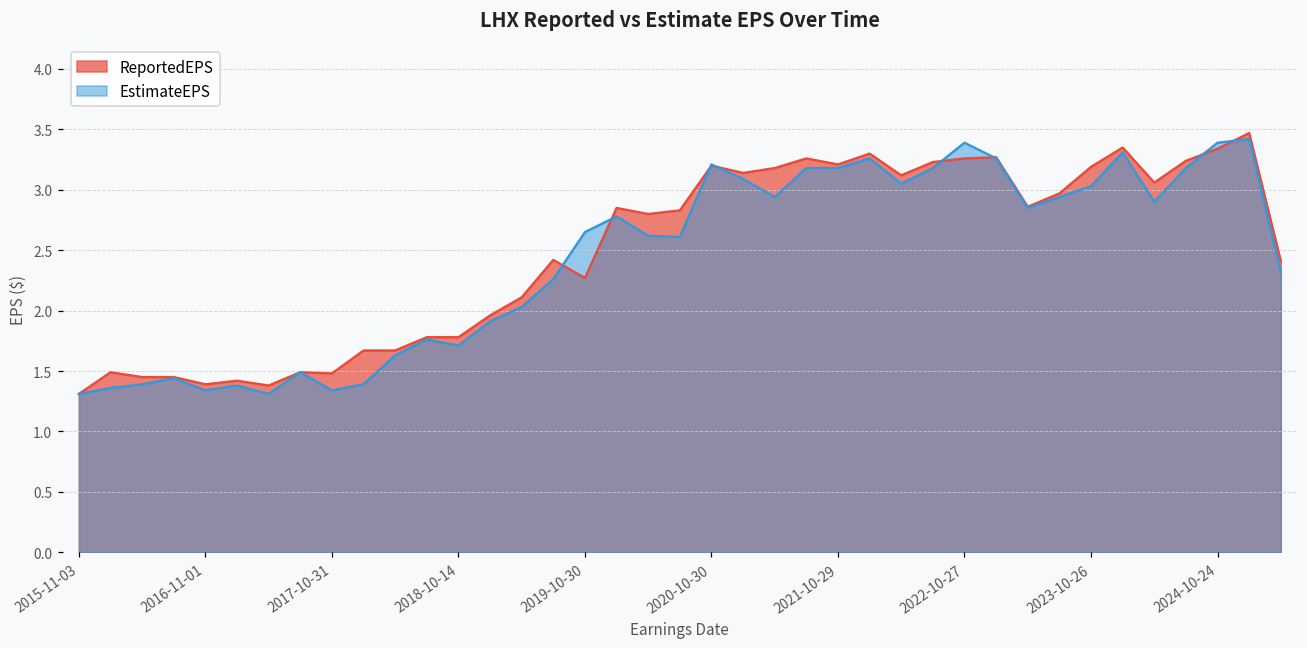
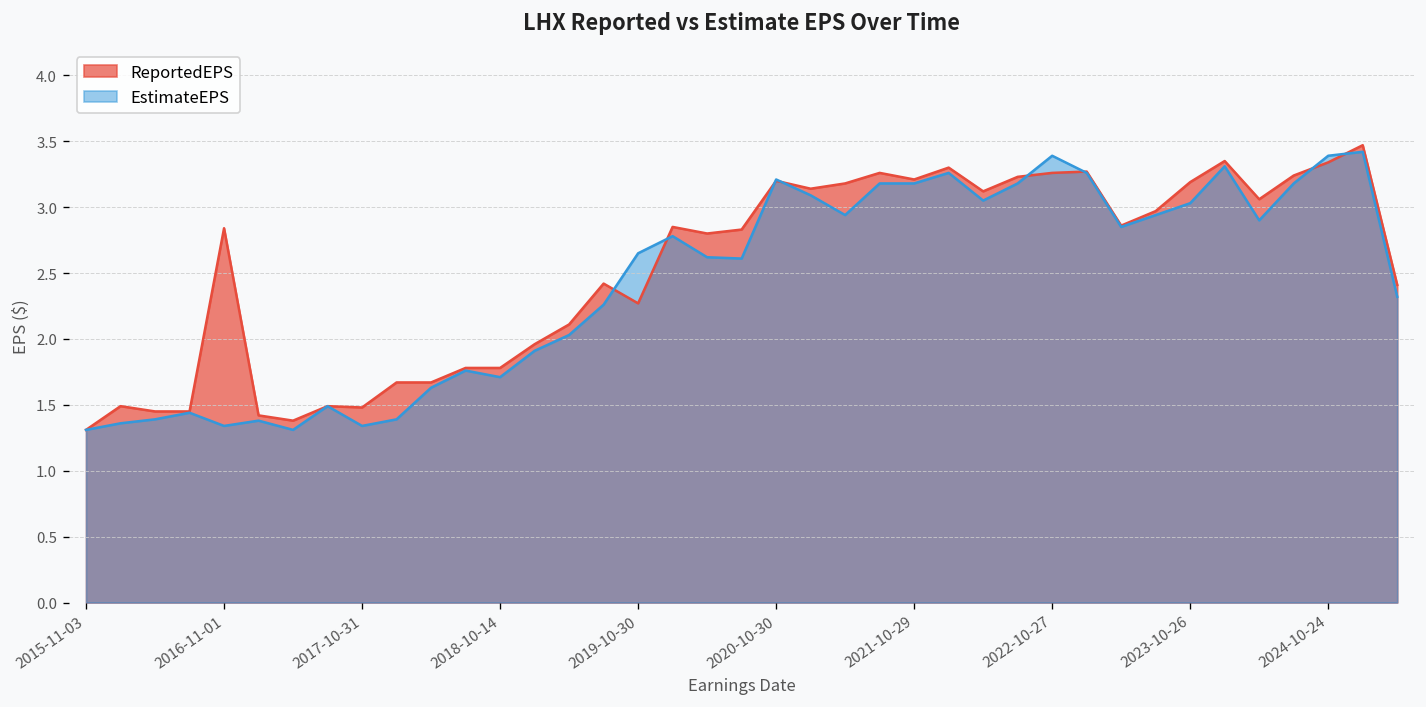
  {
    "ReportedEPS": {
-     "2016-11-01": 1.39,
+     "2016-11-01": 2.84,
      "2017-10-31": 1.48,
      "2018-10-14": 1.78,
      "2019-10-30": 2.27,
      "2021-10-29": 3.21,
      "2022-10-27": 3.26,
      "2023-10-26": 3.19,
      "2024-10-24": 3.34
    },
    "EstimateEPS": {
      "2016-11-01": 1.34,
      "2017-10-31": 1.34,
      "2018-10-14": 1.71,
      "2019-10-30": 2.65,
      "2021-10-29": 3.18,
      "2022-10-27": 3.39,
      "2023-10-26": 3.03,
      "2024-10-24": 3.39
    }
  }
